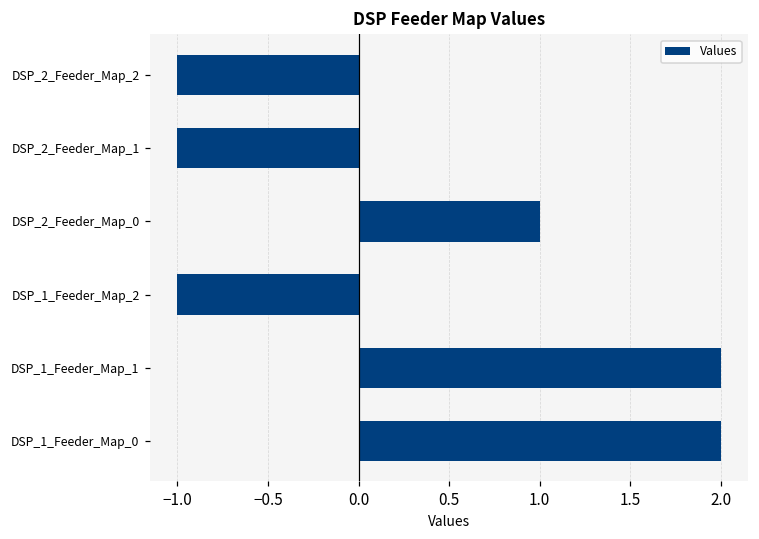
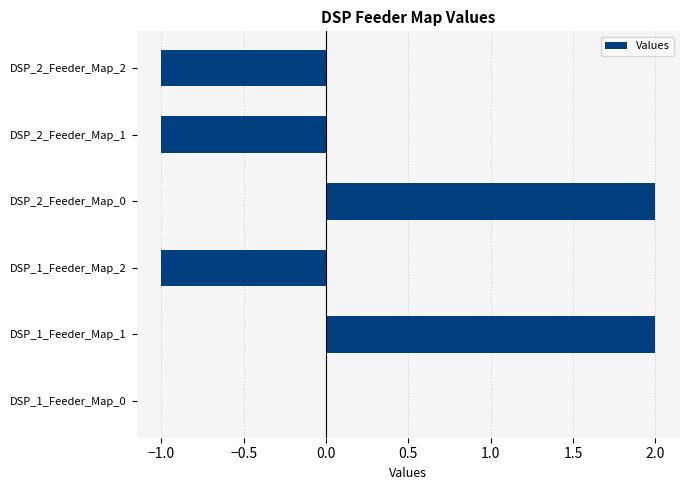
  {
    "DSP_2_Feeder_Map_2": -1,
    "DSP_2_Feeder_Map_1": -1,
-   "DSP_2_Feeder_Map_0": 1,
+   "DSP_2_Feeder_Map_0": 2,
    "DSP_1_Feeder_Map_2": -1,
    "DSP_1_Feeder_Map_1": 2,
-   "DSP_1_Feeder_Map_0": 2
+   "DSP_1_Feeder_Map_0": 0
  }
